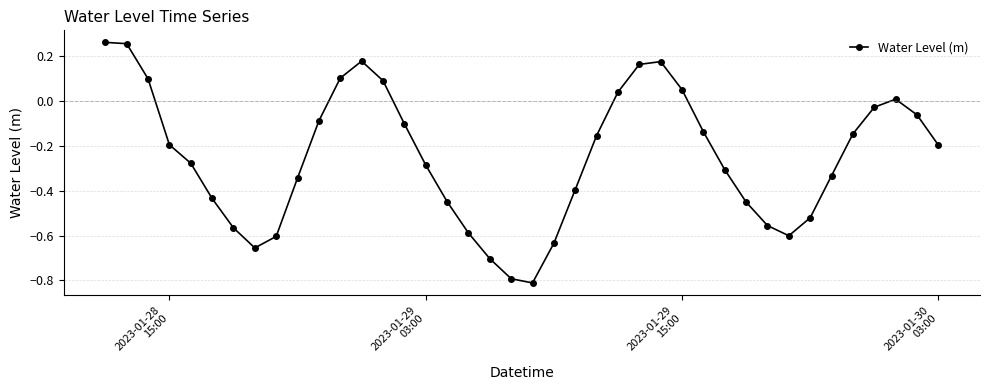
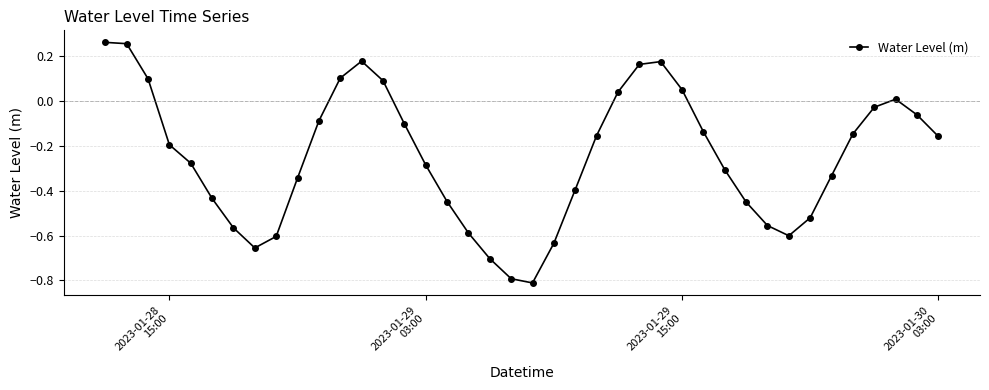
  {
    "2023-01-28 15:00": -0.19,
    "2023-01-29 03:00": -0.29,
    "2023-01-29 15:00": 0.05,
-   "2023-01-30 03:00": -0.20
+   "2023-01-30 03:00": -0.16
  }
